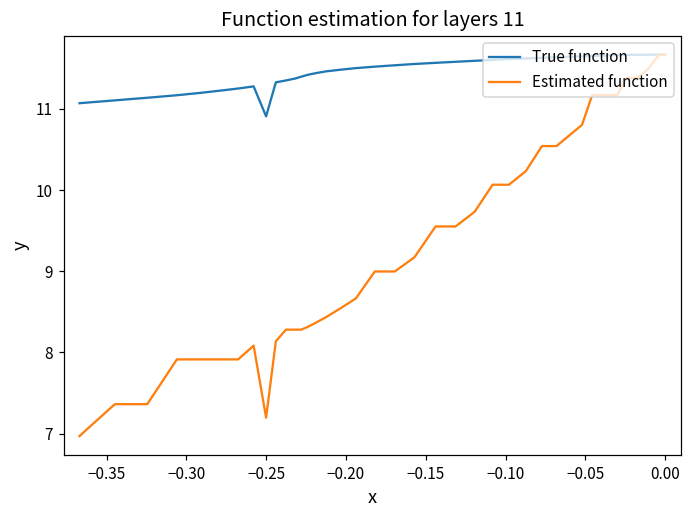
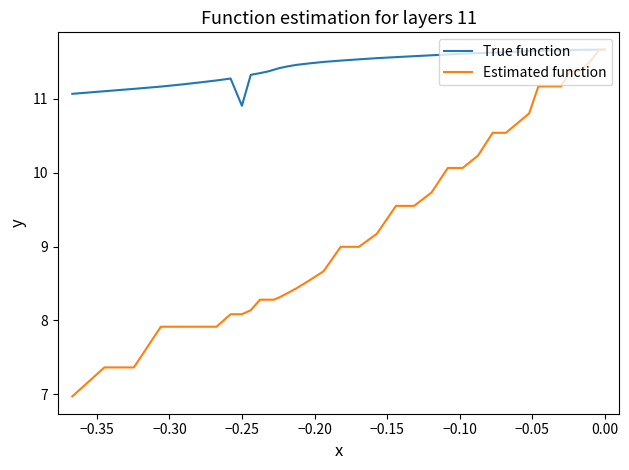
  {
    "True function": {
      "−0.25": 10.9
    },
    "Estimated function": {
-     "−0.25": 7.2
+     "−0.25": 8.1
    }
  }
